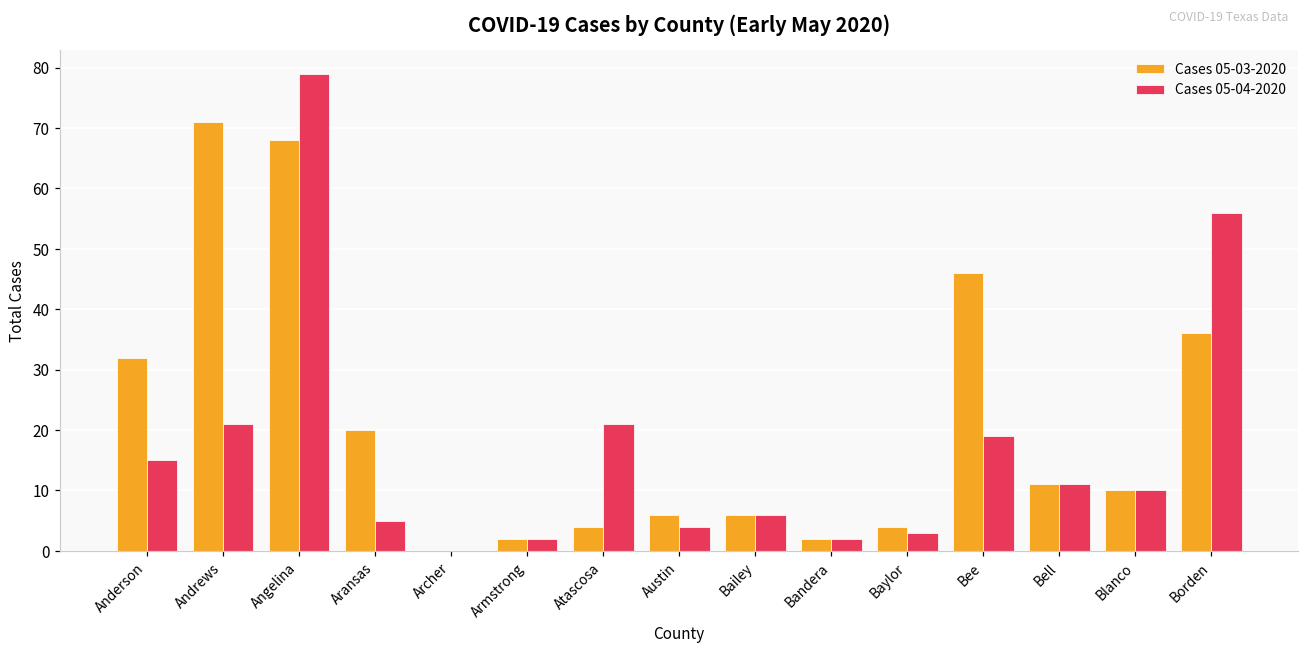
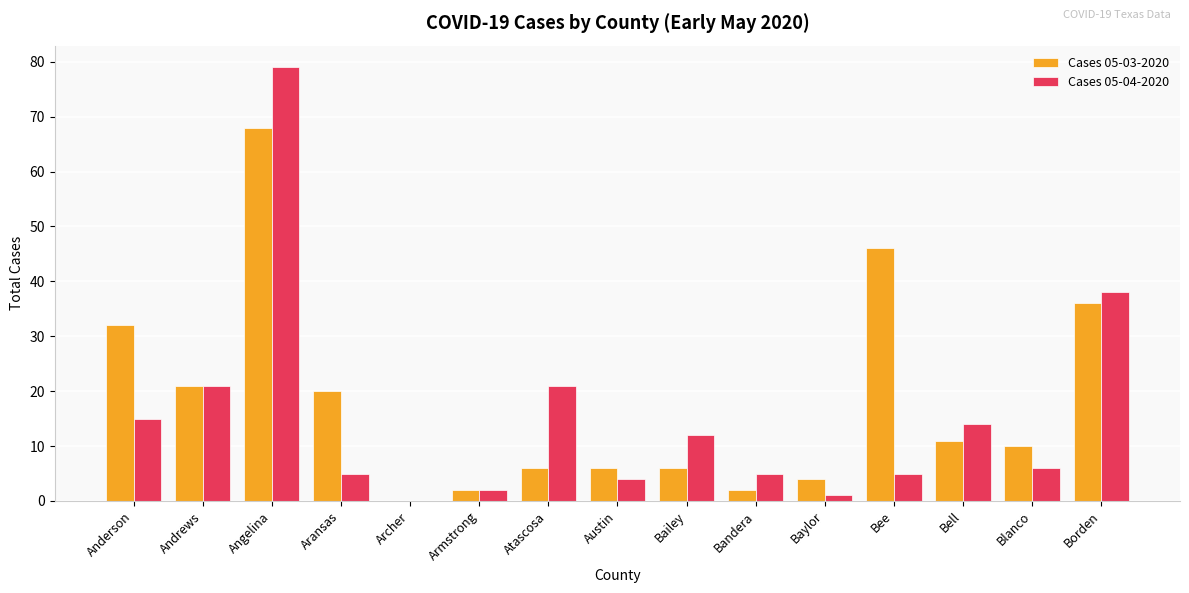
  {
    "Cases 05-03-2020": {
      "Anderson": 32,
-     "Andrews": 71,
+     "Andrews": 21,
      "Angelina": 68,
      "Aransas": 20,
      "Archer": 0,
      "Armstrong": 2,
-     "Atascosa": 4,
+     "Atascosa": 6,
      "Austin": 6,
      "Bailey": 6,
      "Bandera": 2,
      "Baylor": 4,
      "Bee": 46,
      "Bell": 11,
      "Blanco": 10,
      "Borden": 36
    },
    "Cases 05-04-2020": {
      "Anderson": 15,
      "Andrews": 21,
      "Angelina": 79,
      "Aransas": 5,
      "Archer": 0,
      "Armstrong": 2,
      "Atascosa": 21,
      "Austin": 4,
-     "Bailey": 6,
-     "Bandera": 2,
-     "Baylor": 3,
-     "Bee": 19,
-     "Bell": 11,
-     "Blanco": 10,
-     "Borden": 56
+     "Bailey": 12,
+     "Bandera": 5,
+     "Baylor": 1,
+     "Bee": 5,
+     "Bell": 14,
+     "Blanco": 6,
+     "Borden": 38
    }
  }
